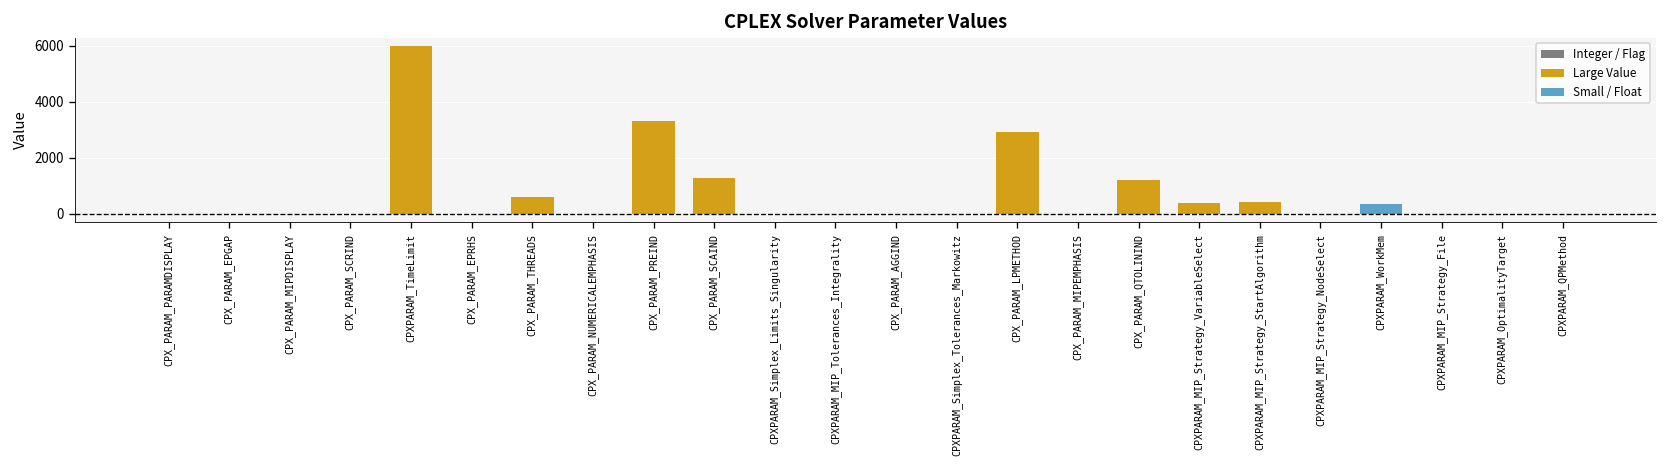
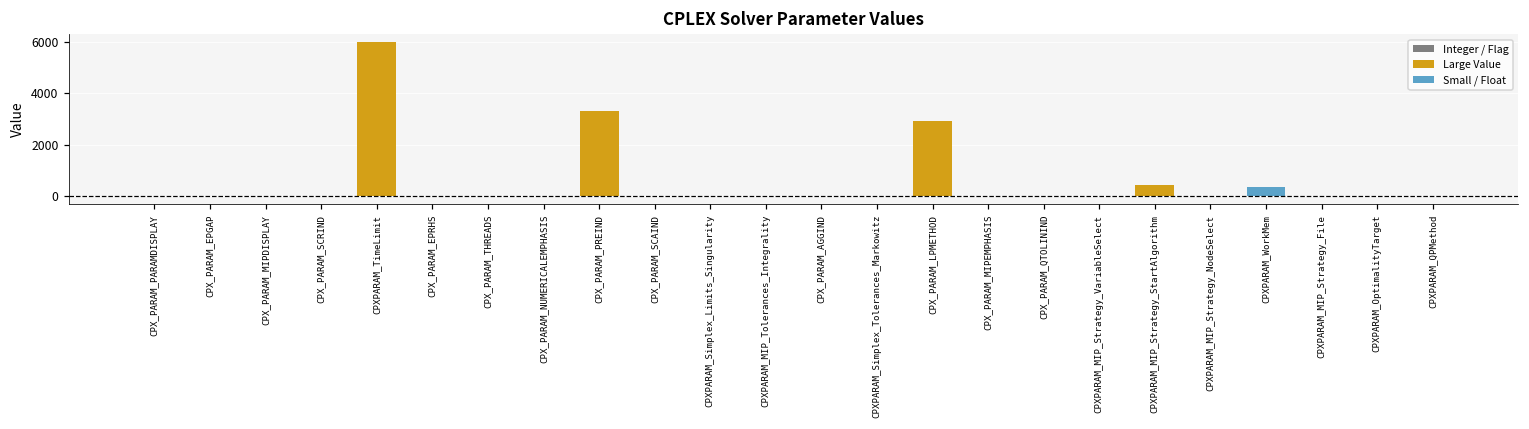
  {
    "CPX_PARAM_SCRIND": 0,
    "CPXPARAM_TimeLimit": 6000,
-   "CPX_PARAM_THREADS": 600,
+   "CPX_PARAM_THREADS": 0,
    "CPX_PARAM_NUMERICALEMPHASIS": 0,
    "CPX_PARAM_PREIND": 3300,
-   "CPX_PARAM_SCAIND": 1300,
+   "CPX_PARAM_SCAIND": 0,
    "CPX_PARAM_LPMETHOD": 2900,
    "CPX_PARAM_MIPEMPHASIS": 0,
-   "CPX_PARAM_QTOLININD": 1200,
-   "CPXPARAM_MIP_Strategy_VariableSelect": 400,
+   "CPX_PARAM_QTOLININD": 0,
+   "CPXPARAM_MIP_Strategy_VariableSelect": 0,
    "CPXPARAM_MIP_Strategy_StartAlgorithm": 400,
    "CPXPARAM_WorkMem": 400,
    "CPXPARAM_OptimalityTarget": 0
  }
